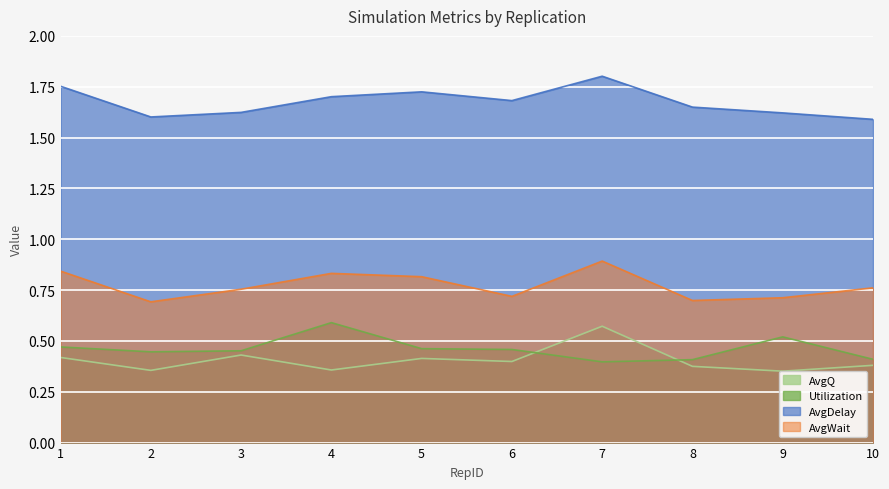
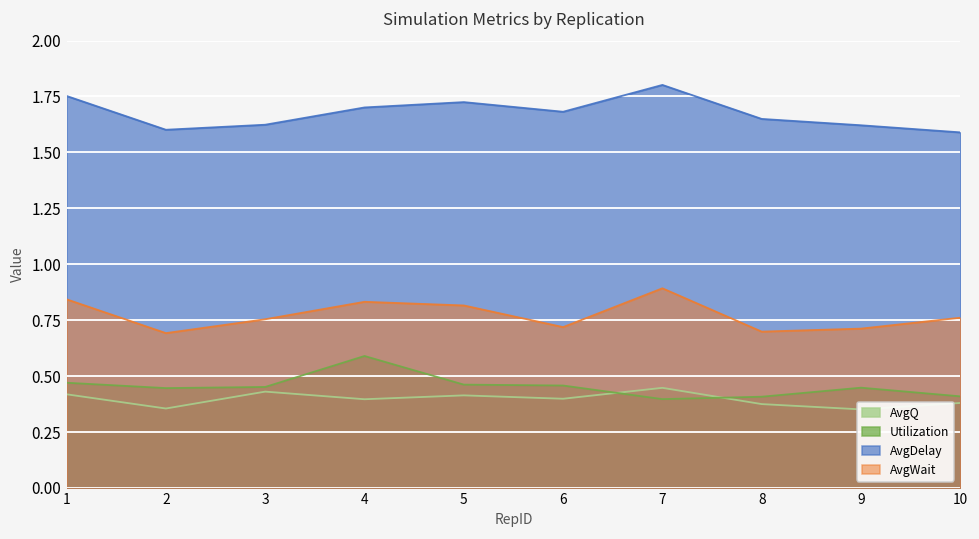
  {
    "AvgQ": {
      "1": 0.42,
      "2": 0.36,
      "3": 0.43,
-     "4": 0.36,
+     "4": 0.40,
      "5": 0.41,
      "6": 0.40,
-     "7": 0.57,
+     "7": 0.45,
      "8": 0.37,
      "10": 0.38
    },
    "Utilization": {
      "1": 0.47,
      "2": 0.45,
      "3": 0.45,
      "4": 0.59,
      "5": 0.46,
      "6": 0.46,
      "7": 0.40,
      "8": 0.41,
-     "9": 0.52,
+     "9": 0.45,
      "10": 0.41
    },
    "AvgDelay": {
      "1": 1.75,
      "2": 1.60,
      "3": 1.62,
      "4": 1.70,
      "5": 1.72,
      "6": 1.68,
      "7": 1.80,
      "8": 1.65,
      "9": 1.62,
      "10": 1.59
    },
    "AvgWait": {
      "1": 0.84,
      "2": 0.69,
      "3": 0.75,
      "4": 0.83,
      "5": 0.82,
      "6": 0.72,
      "7": 0.89,
      "8": 0.70,
      "9": 0.71,
      "10": 0.76
    }
  }
